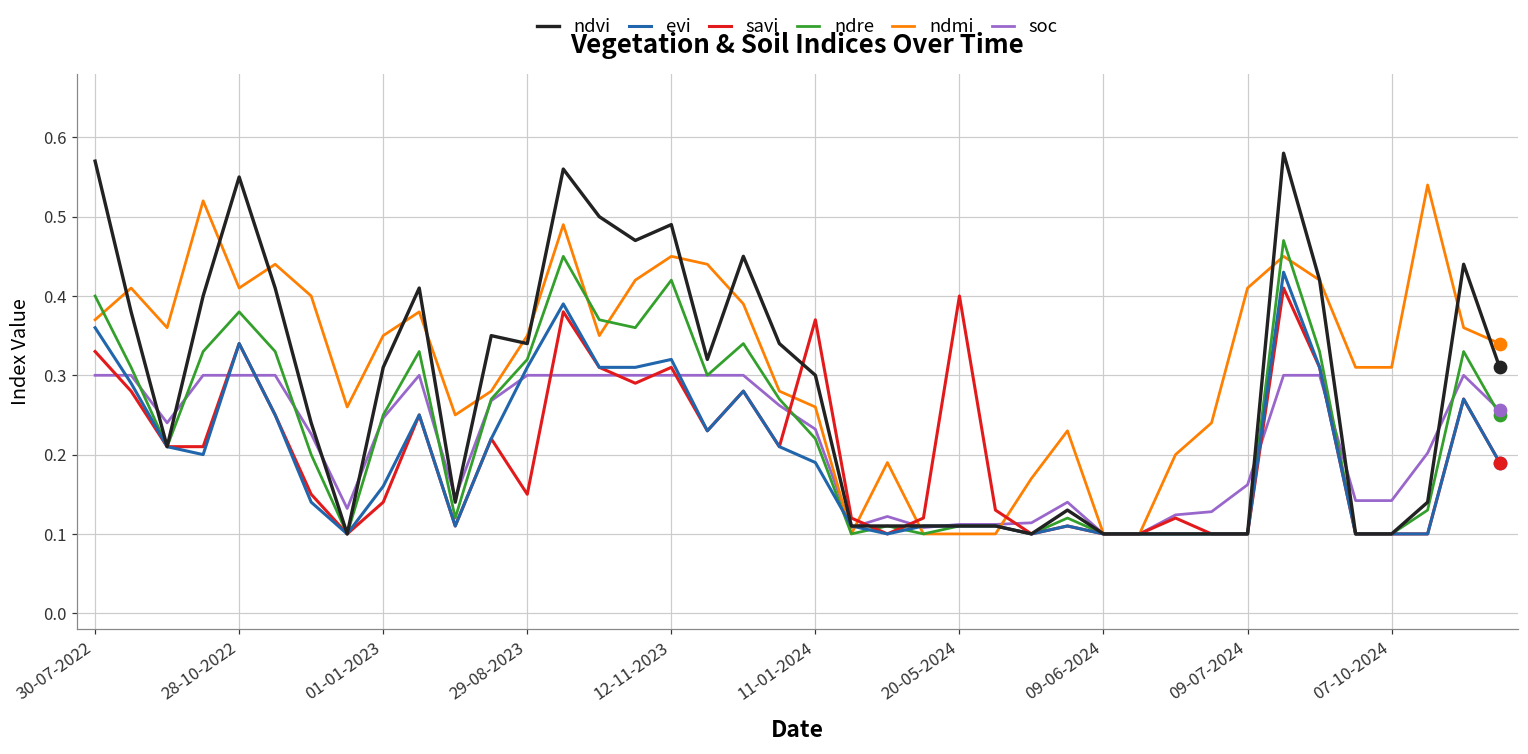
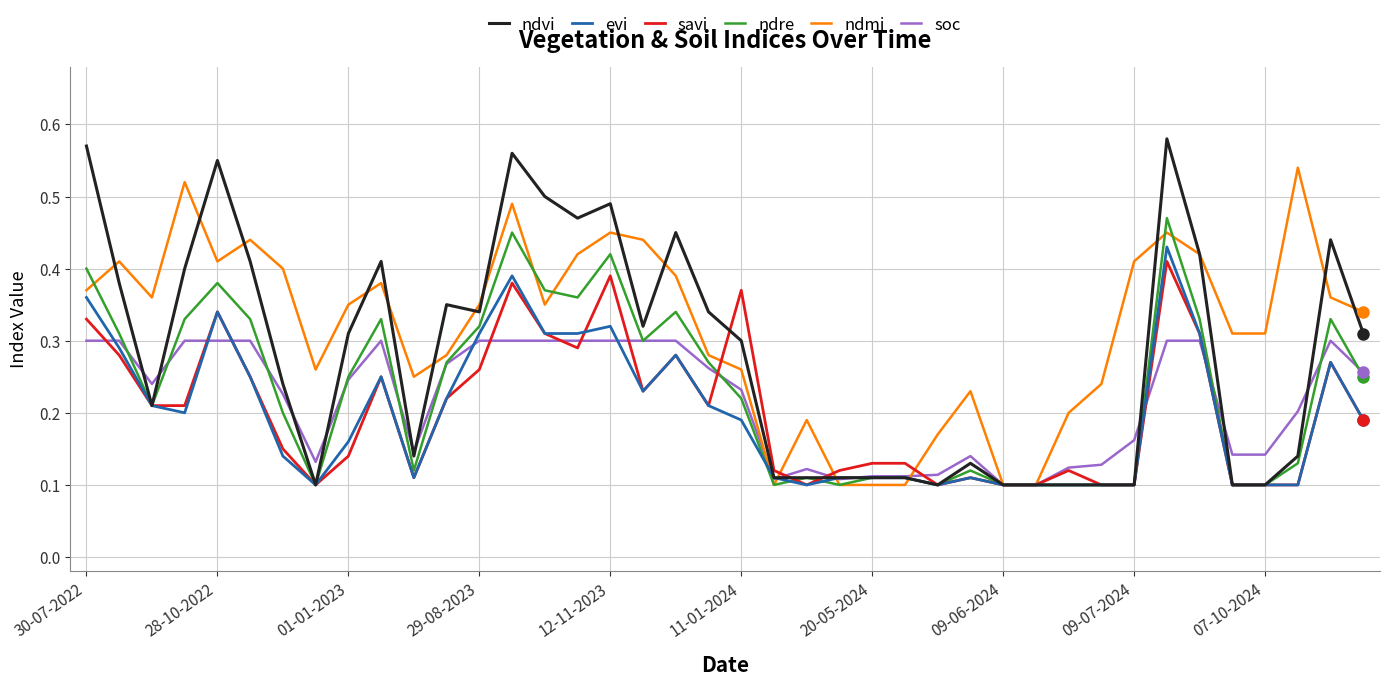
  {
    "savi": {
      "30-07-2022": 0.33,
      "01-01-2023": 0.14,
-     "29-08-2023": 0.15,
-     "12-11-2023": 0.31,
+     "29-08-2023": 0.26,
+     "12-11-2023": 0.39,
      "11-01-2024": 0.37,
-     "20-05-2024": 0.40
+     "20-05-2024": 0.13
    }
  }
